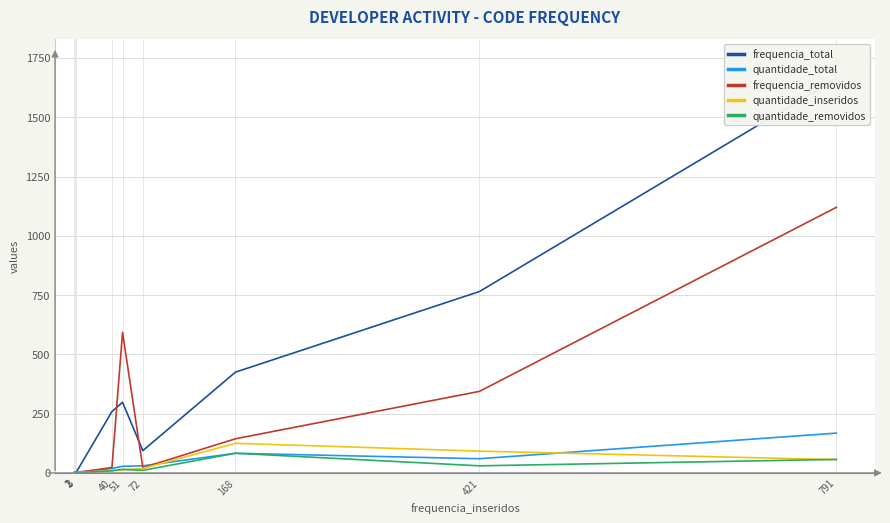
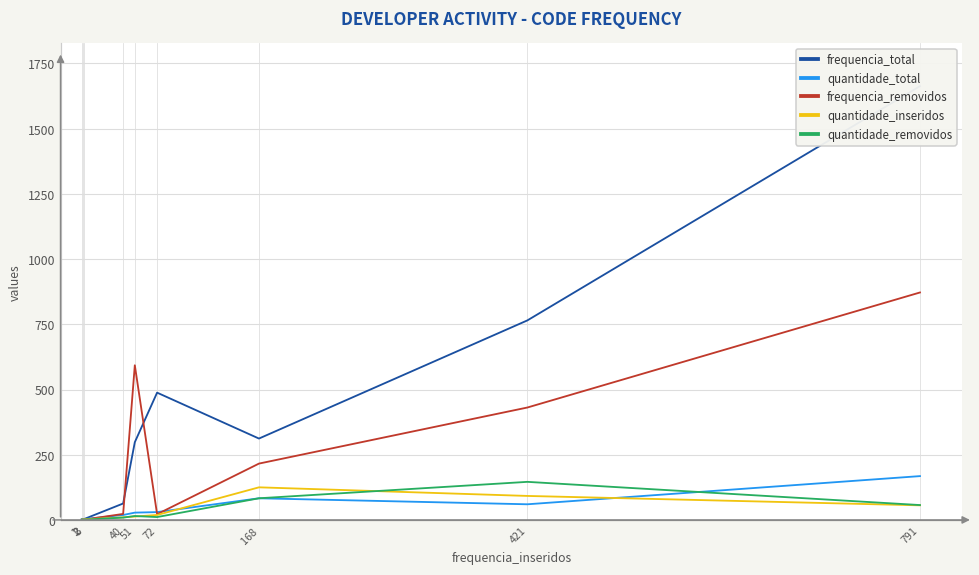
  {
    "frequencia_total": {
-     "40": 260,
+     "40": 60,
      "51": 300,
-     "72": 90,
-     "168": 430,
+     "72": 490,
+     "168": 310,
      "421": 770
    },
    "quantidade_total": {
      "51": 30,
      "421": 60,
      "791": 170
    },
    "frequencia_removidos": {
      "51": 590,
-     "168": 140,
-     "421": 340,
-     "791": 1120
+     "168": 220,
+     "421": 430,
+     "791": 870
    },
    "quantidade_inseridos": {
      "168": 130,
      "421": 90
    },
    "quantidade_removidos": {
-     "421": 30
+     "421": 150
    }
  }
